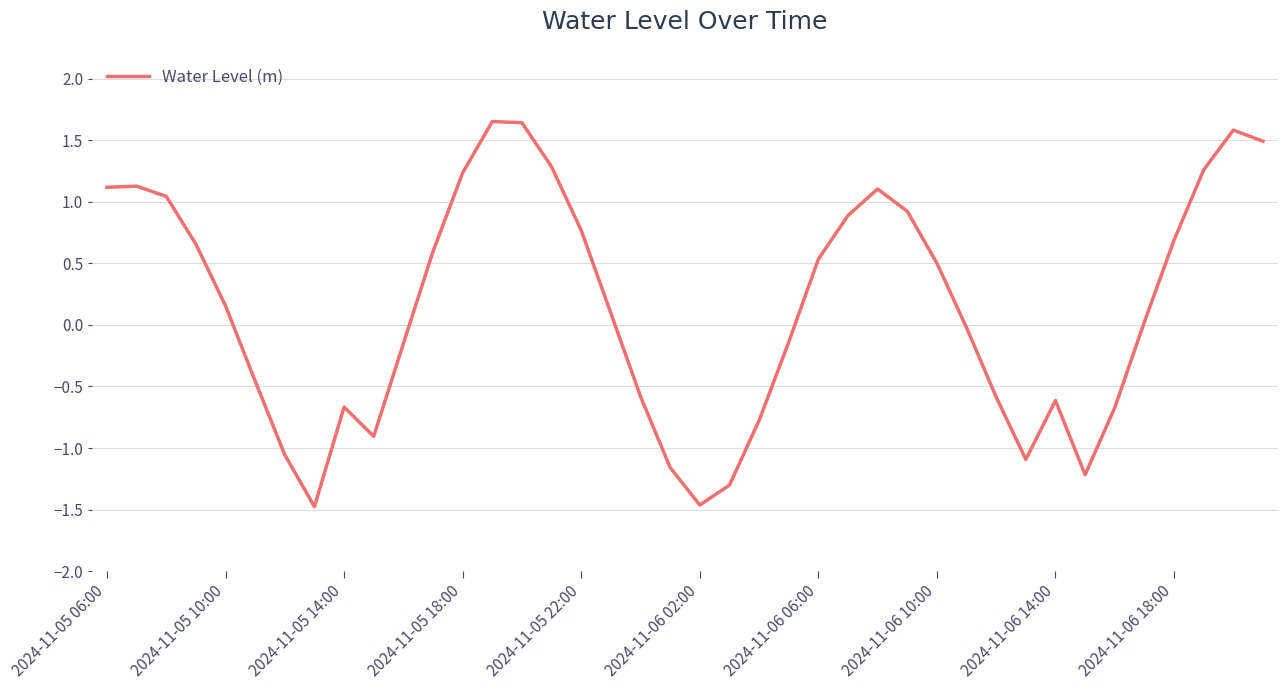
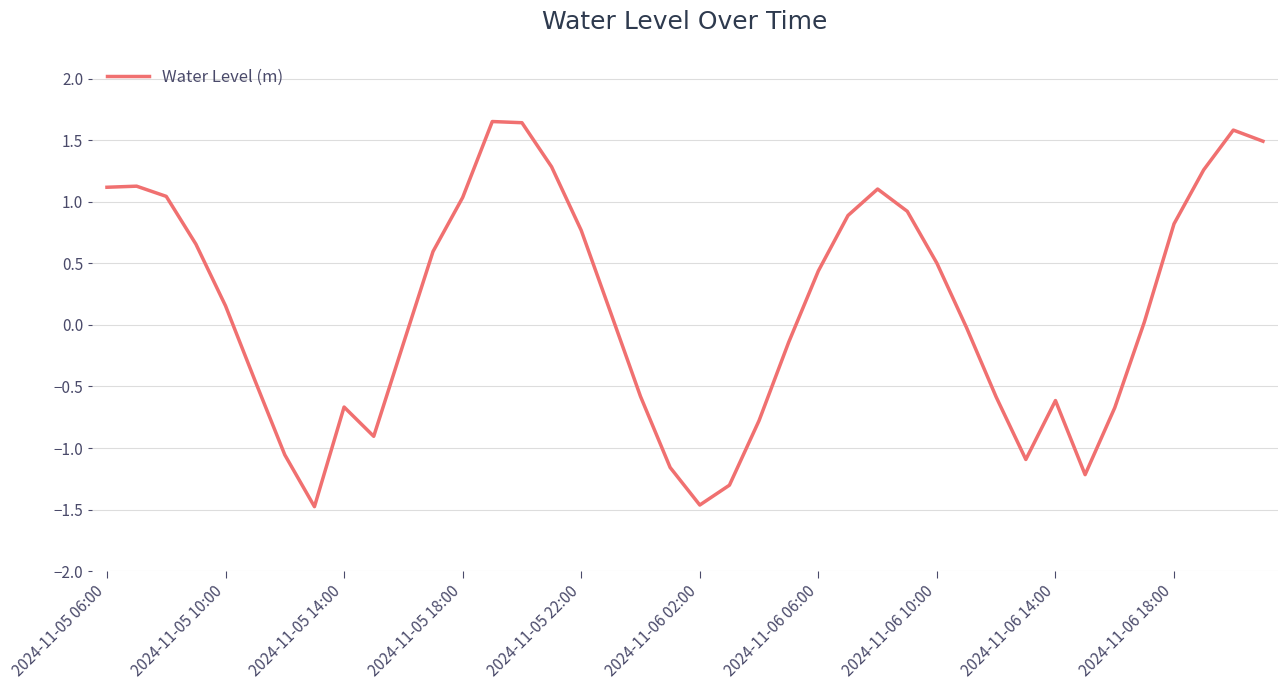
  {
    "2024-11-05 06:00": 1.12,
    "2024-11-05 10:00": 0.15,
    "2024-11-05 14:00": -0.67,
-   "2024-11-05 18:00": 1.23,
+   "2024-11-05 18:00": 1.03,
    "2024-11-05 22:00": 0.77,
    "2024-11-06 02:00": -1.46,
-   "2024-11-06 06:00": 0.53,
+   "2024-11-06 06:00": 0.44,
    "2024-11-06 10:00": 0.50,
    "2024-11-06 14:00": -0.61,
-   "2024-11-06 18:00": 0.69
+   "2024-11-06 18:00": 0.82
  }
